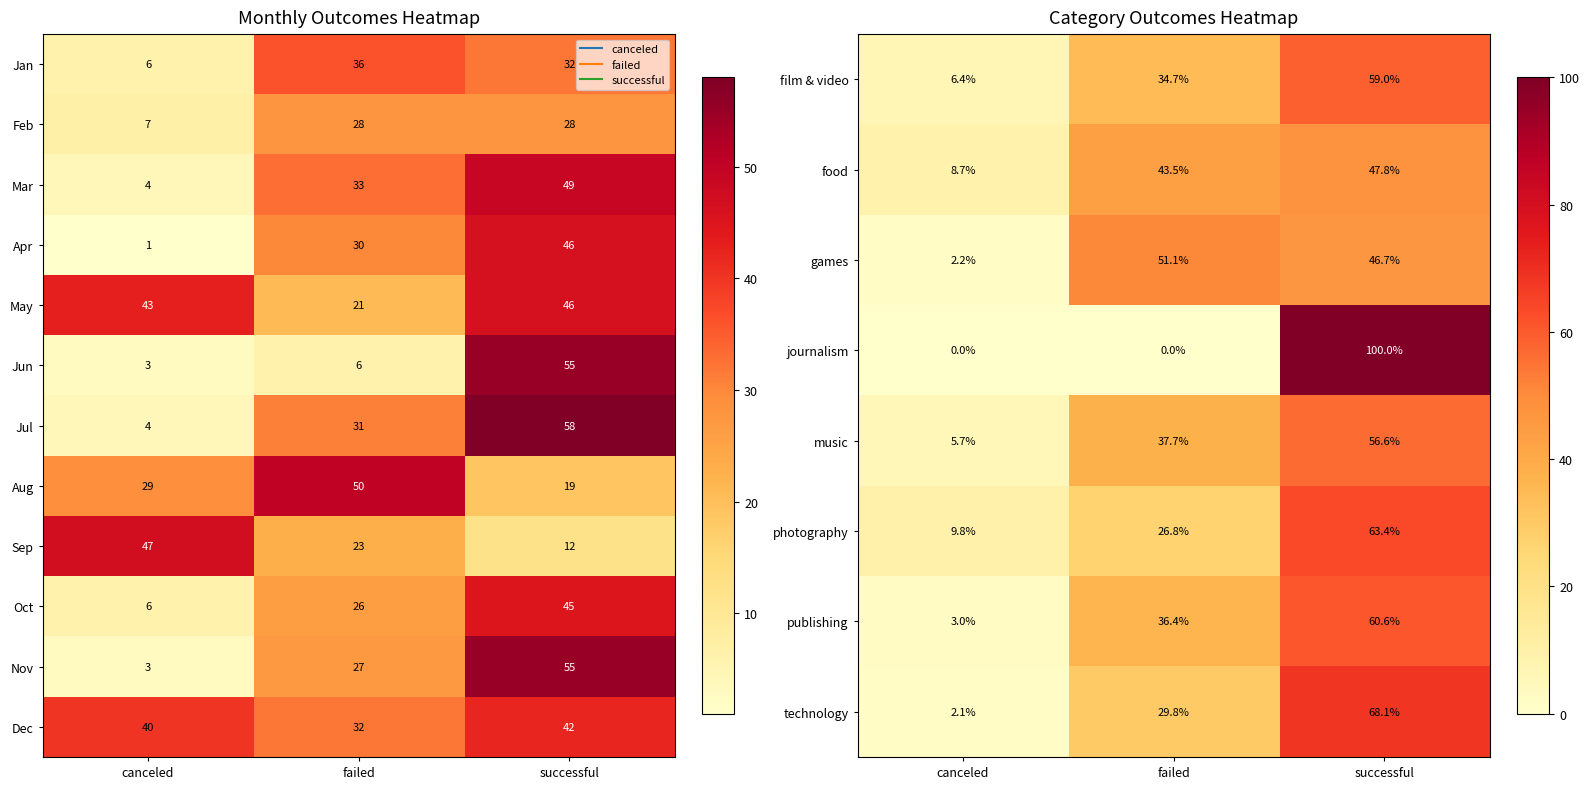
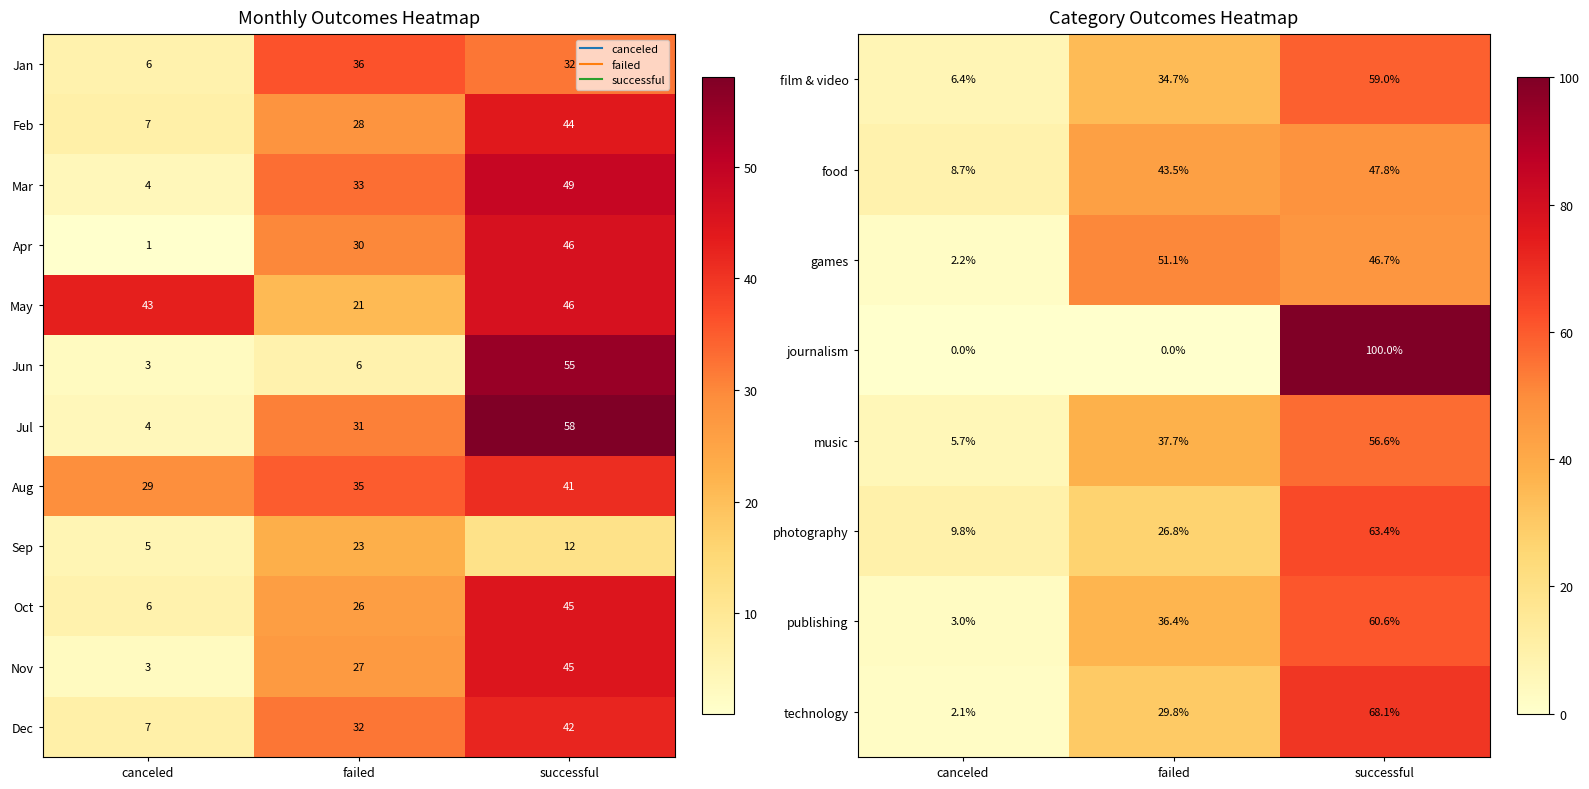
  {
    "Monthly Outcomes Heatmap": {
      "Jan": {
        "canceled": "6",
        "failed": "36",
        "successful": "32"
      },
      "Feb": {
        "canceled": "7",
        "failed": "28",
-       "successful": "28"
+       "successful": "44"
      },
      "Mar": {
        "canceled": "4",
        "failed": "33",
        "successful": "49"
      },
      "Apr": {
        "canceled": "1",
        "failed": "30",
        "successful": "46"
      },
      "May": {
        "canceled": "43",
        "failed": "21",
        "successful": "46"
      },
      "Jun": {
        "canceled": "3",
        "failed": "6",
        "successful": "55"
      },
      "Jul": {
        "canceled": "4",
        "failed": "31",
        "successful": "58"
      },
      "Aug": {
        "canceled": "29",
-       "failed": "50",
-       "successful": "19"
+       "failed": "35",
+       "successful": "41"
      },
      "Sep": {
-       "canceled": "47",
+       "canceled": "5",
        "failed": "23",
        "successful": "12"
      },
      "Oct": {
        "canceled": "6",
        "failed": "26",
        "successful": "45"
      },
      "Nov": {
        "canceled": "3",
        "failed": "27",
-       "successful": "55"
+       "successful": "45"
      },
      "Dec": {
-       "canceled": "40",
+       "canceled": "7",
        "failed": "32",
        "successful": "42"
      }
    },
    "Category Outcomes Heatmap": {
      "film & video": {
        "canceled": "6.4%",
        "failed": "34.7%",
        "successful": "59.0%"
      },
      "food": {
        "canceled": "8.7%",
        "failed": "43.5%",
        "successful": "47.8%"
      },
      "games": {
        "canceled": "2.2%",
        "failed": "51.1%",
        "successful": "46.7%"
      },
      "journalism": {
        "canceled": "0.0%",
        "failed": "0.0%",
        "successful": "100.0%"
      },
      "music": {
        "canceled": "5.7%",
        "failed": "37.7%",
        "successful": "56.6%"
      },
      "photography": {
        "canceled": "9.8%",
        "failed": "26.8%",
        "successful": "63.4%"
      },
      "publishing": {
        "canceled": "3.0%",
        "failed": "36.4%",
        "successful": "60.6%"
      },
      "technology": {
        "canceled": "2.1%",
        "failed": "29.8%",
        "successful": "68.1%"
      }
    }
  }
